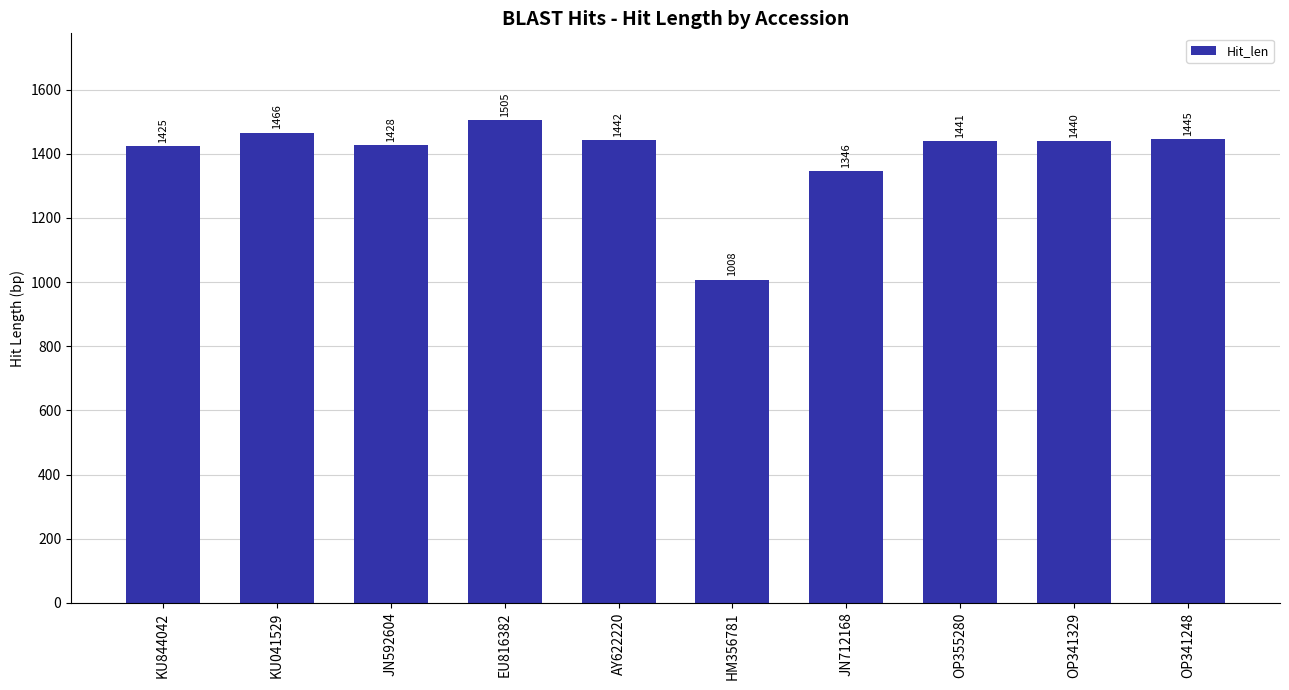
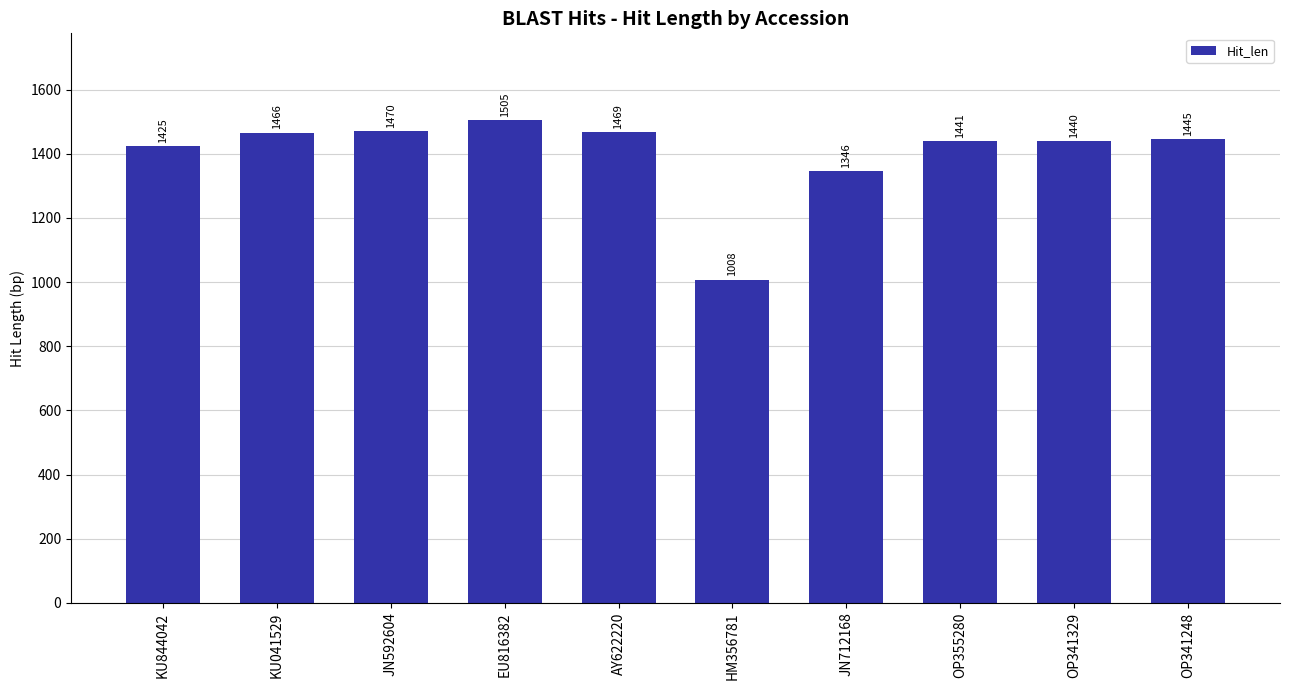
  {
    "KU844042": 1425,
    "KU041529": 1466,
-   "JN592604": 1428,
+   "JN592604": 1470,
    "EU816382": 1505,
-   "AY622220": 1442,
+   "AY622220": 1469,
    "HM356781": 1008,
    "JN712168": 1346,
    "OP355280": 1441,
    "OP341329": 1440,
    "OP341248": 1445
  }
